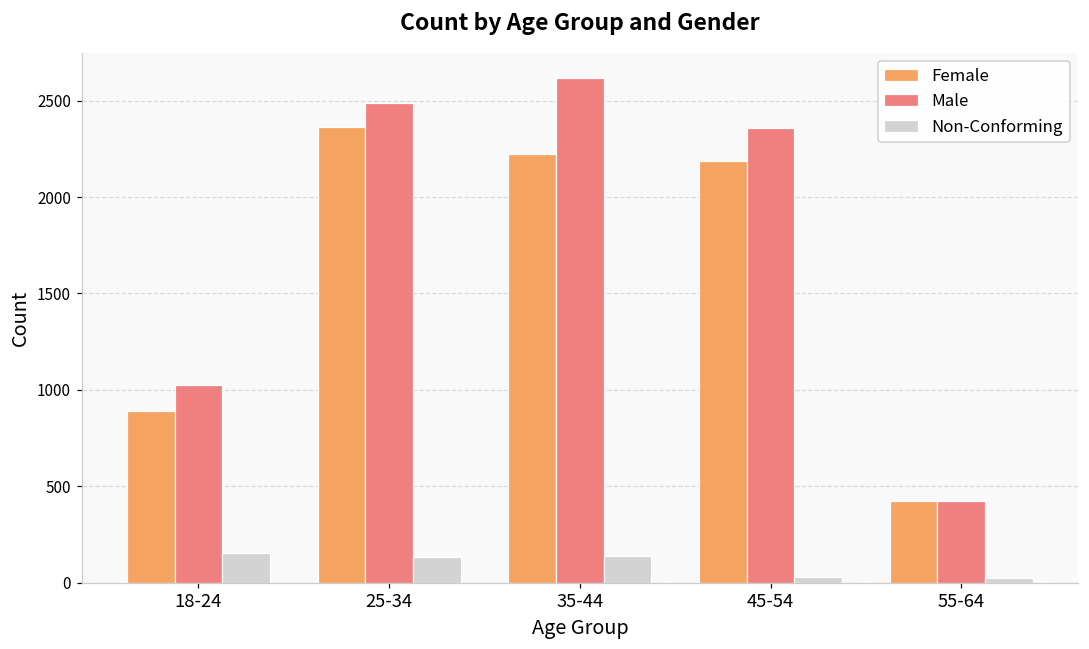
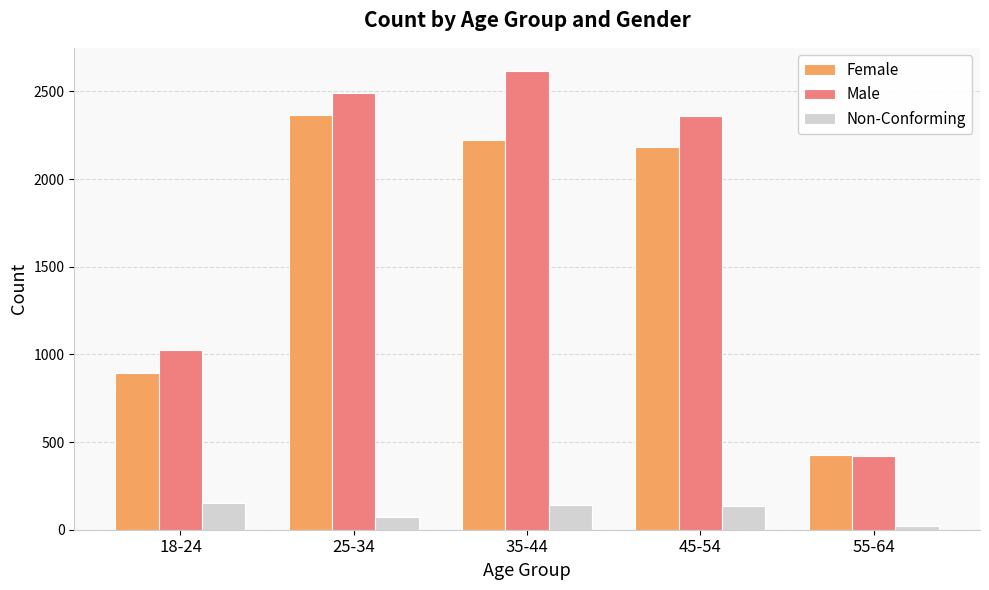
  {
    "Non-Conforming": {
      "18-24": 150,
-     "25-34": 140,
+     "25-34": 80,
      "35-44": 140,
-     "45-54": 30,
+     "45-54": 130,
      "55-64": 20
    }
  }
